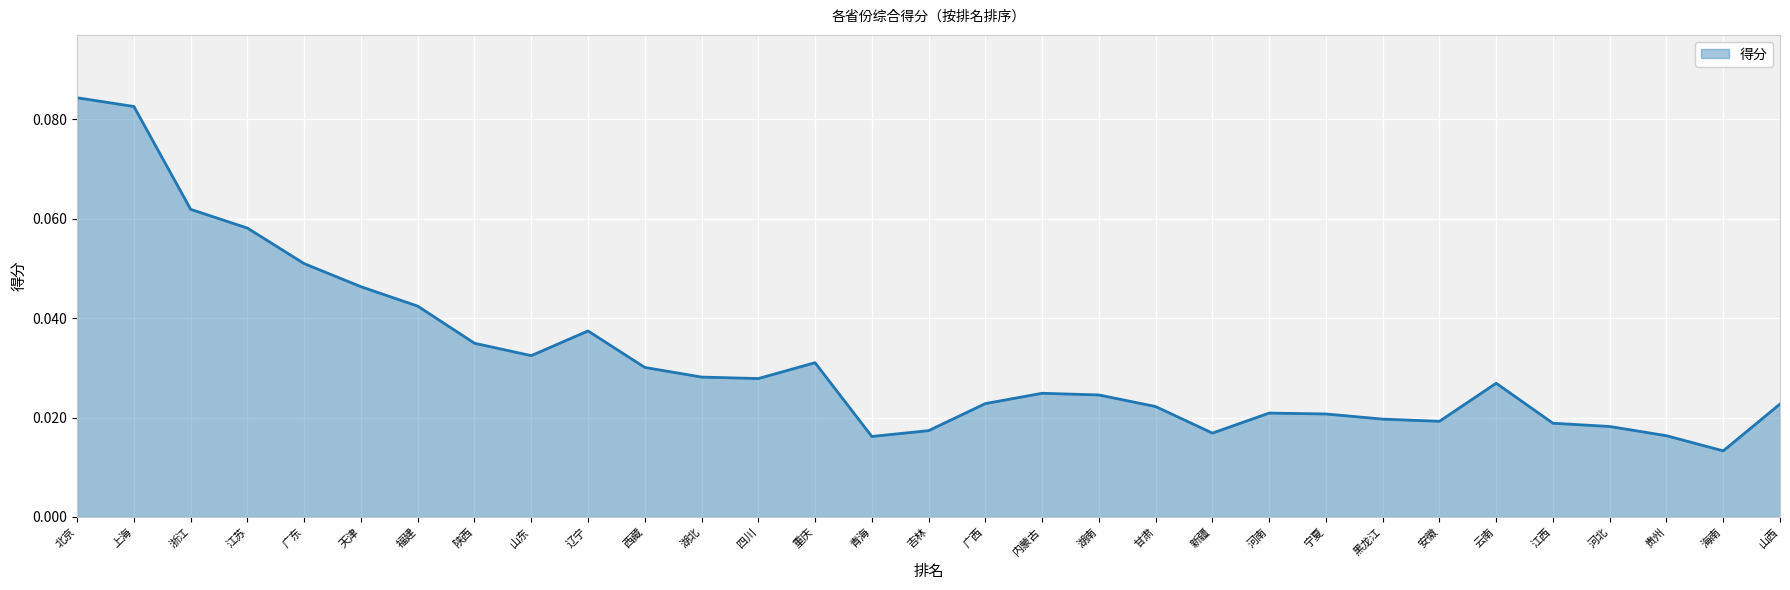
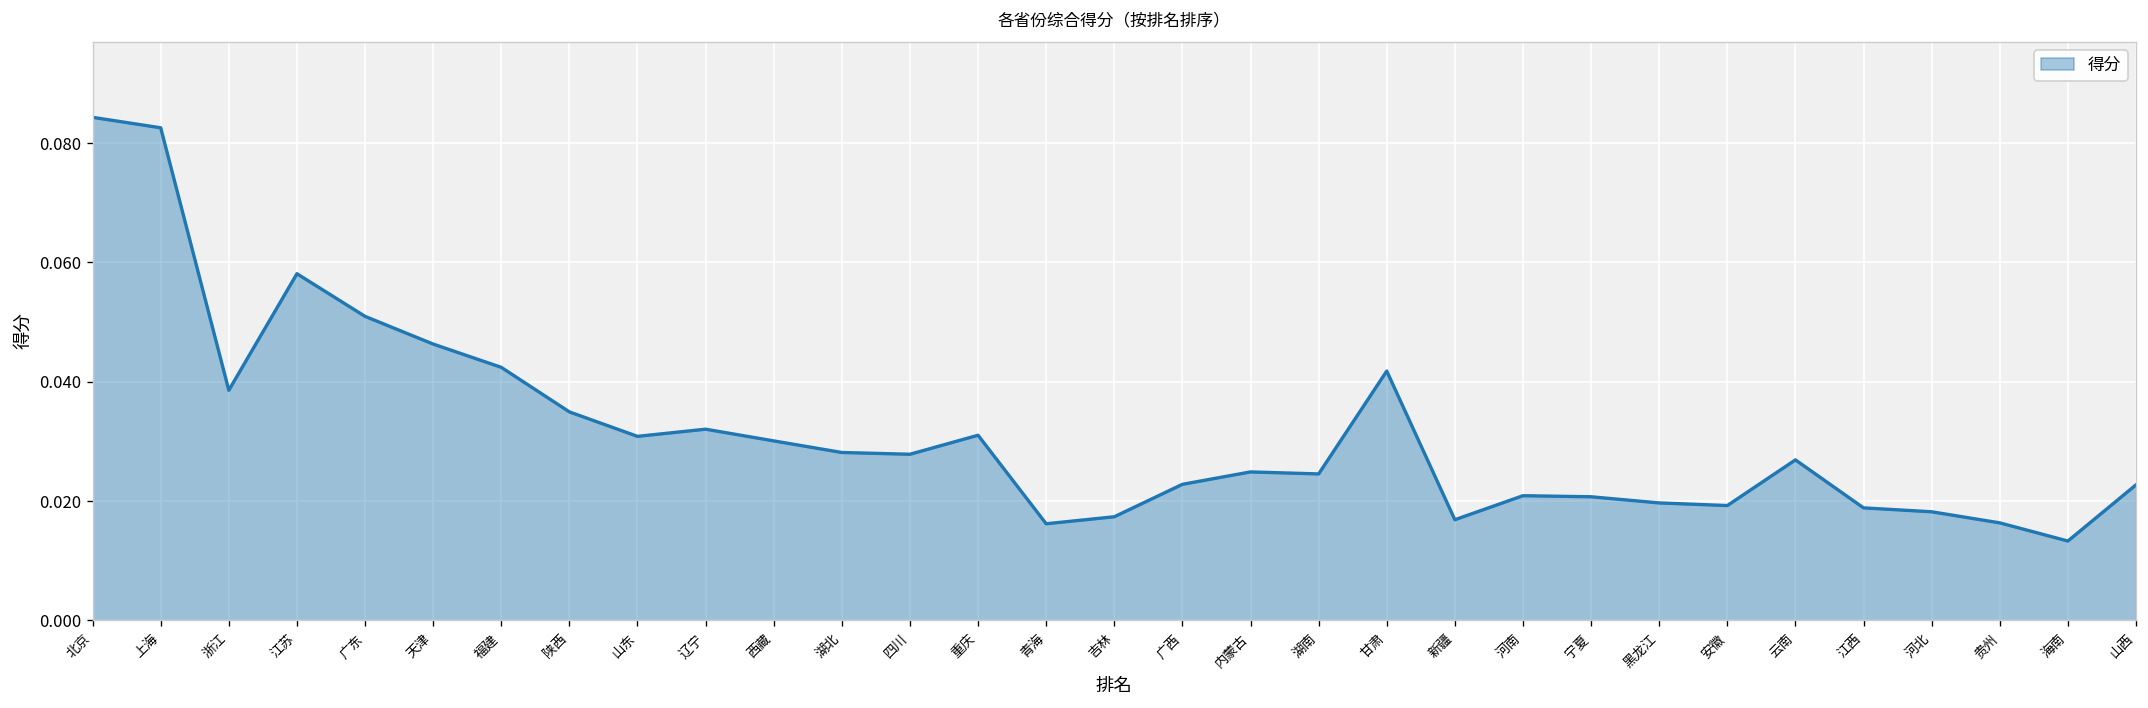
  {
    "北京": 0.084,
    "上海": 0.083,
-   "浙江": 0.062,
+   "浙江": 0.039,
    "江苏": 0.058,
    "广东": 0.051,
    "天津": 0.046,
    "福建": 0.042,
    "陕西": 0.035,
-   "山东": 0.032,
-   "辽宁": 0.037,
+   "山东": 0.031,
+   "辽宁": 0.032,
    "西藏": 0.030,
    "湖北": 0.028,
    "四川": 0.028,
    "重庆": 0.031,
    "青海": 0.016,
    "吉林": 0.017,
    "广西": 0.023,
    "内蒙古": 0.025,
    "湖南": 0.025,
-   "甘肃": 0.022,
+   "甘肃": 0.042,
    "新疆": 0.017,
    "河南": 0.021,
    "宁夏": 0.021,
    "黑龙江": 0.020,
    "安徽": 0.019,
    "云南": 0.027,
    "江西": 0.019,
    "河北": 0.018,
    "贵州": 0.016,
    "海南": 0.013,
    "山西": 0.023
  }
